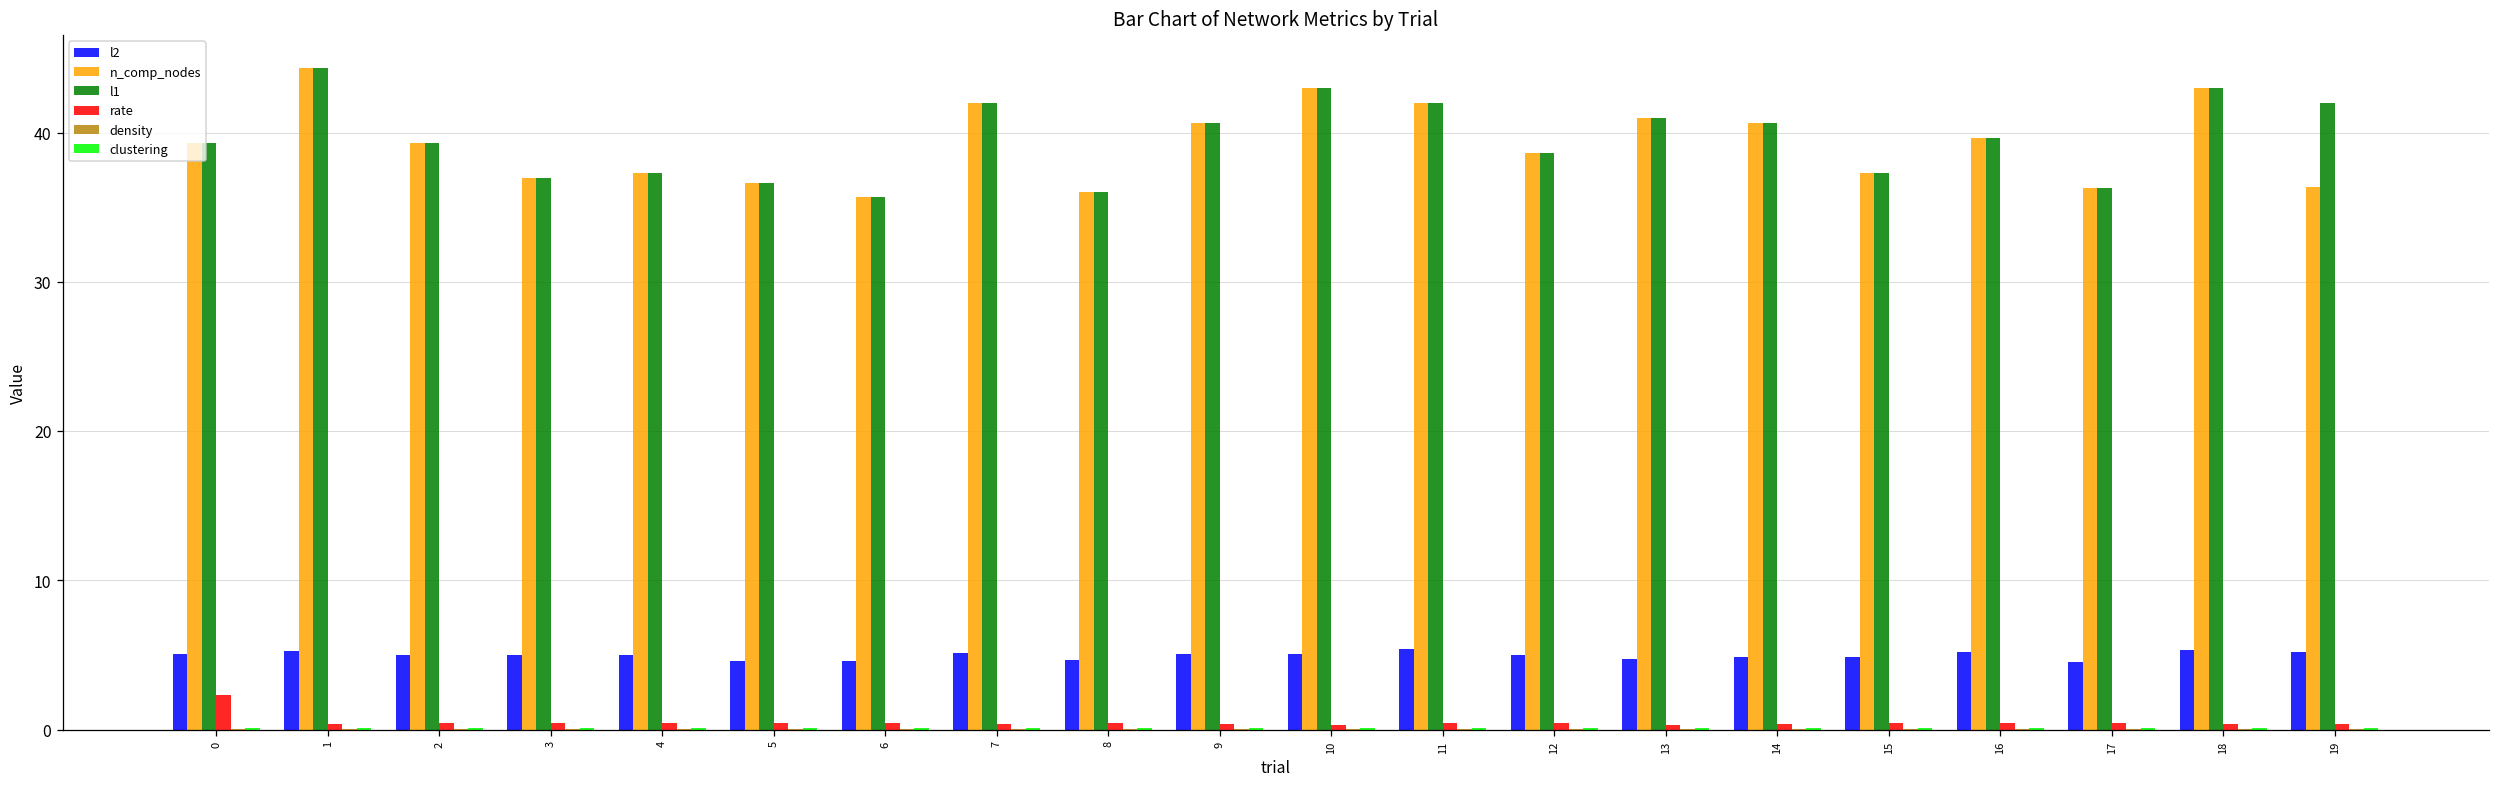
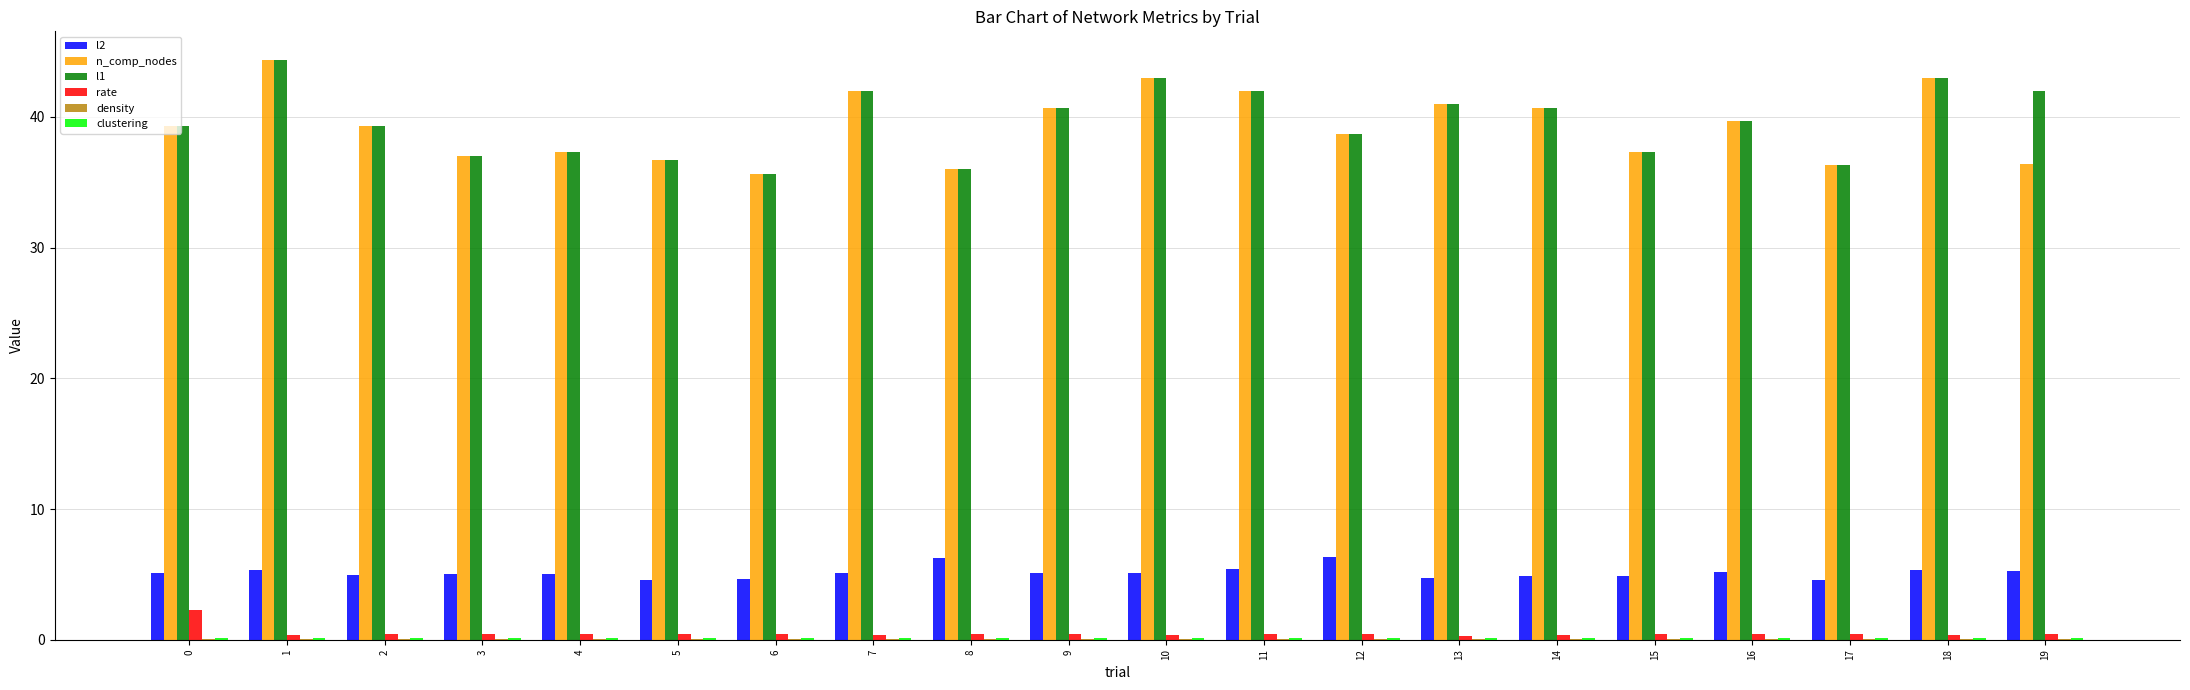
  {
    "l2": {
      "0": 5.1,
      "1": 5.3,
      "2": 5.0,
      "3": 5.0,
      "4": 5.0,
      "5": 4.6,
      "6": 4.6,
      "7": 5.1,
-     "8": 4.6,
+     "8": 6.3,
      "9": 5.1,
      "10": 5.1,
      "11": 5.4,
-     "12": 5.0,
+     "12": 6.3,
      "13": 4.7,
      "14": 4.9,
      "15": 4.9,
      "16": 5.2,
      "17": 4.6,
      "18": 5.3,
      "19": 5.2
    },
    "n_comp_nodes": {
      "1": 44.3,
      "2": 39.3,
      "3": 37.0,
      "4": 37.3,
      "5": 36.7,
      "6": 35.7,
      "7": 42.0,
      "8": 36.0,
      "9": 40.7,
      "10": 43.0,
      "11": 42.0,
      "12": 38.7,
      "13": 41.0,
      "14": 40.7,
      "15": 37.3,
      "16": 39.7,
      "17": 36.3,
      "18": 43.0,
      "19": 36.4
    },
    "l1": {
      "0": 39.3,
      "1": 44.3,
      "2": 39.3,
      "3": 37.0,
      "4": 37.3,
      "5": 36.7,
      "6": 35.7,
      "7": 42.0,
      "8": 36.0,
      "9": 40.7,
      "10": 43.0,
      "11": 42.0,
      "12": 38.7,
      "13": 41.0,
      "14": 40.7,
      "15": 37.3,
      "16": 39.7,
      "17": 36.3,
      "18": 43.0,
      "19": 42.0
    },
    "rate": {
      "0": 2.3,
      "1": 0.4,
      "2": 0.4,
      "3": 0.5,
      "4": 0.5,
      "5": 0.4,
      "6": 0.4,
      "7": 0.4,
      "8": 0.4,
      "9": 0.4,
      "10": 0.3,
      "11": 0.4,
      "12": 0.4,
      "13": 0.3,
      "14": 0.4,
      "15": 0.5,
      "16": 0.5,
      "17": 0.4,
      "18": 0.4,
      "19": 0.4
    }
  }
